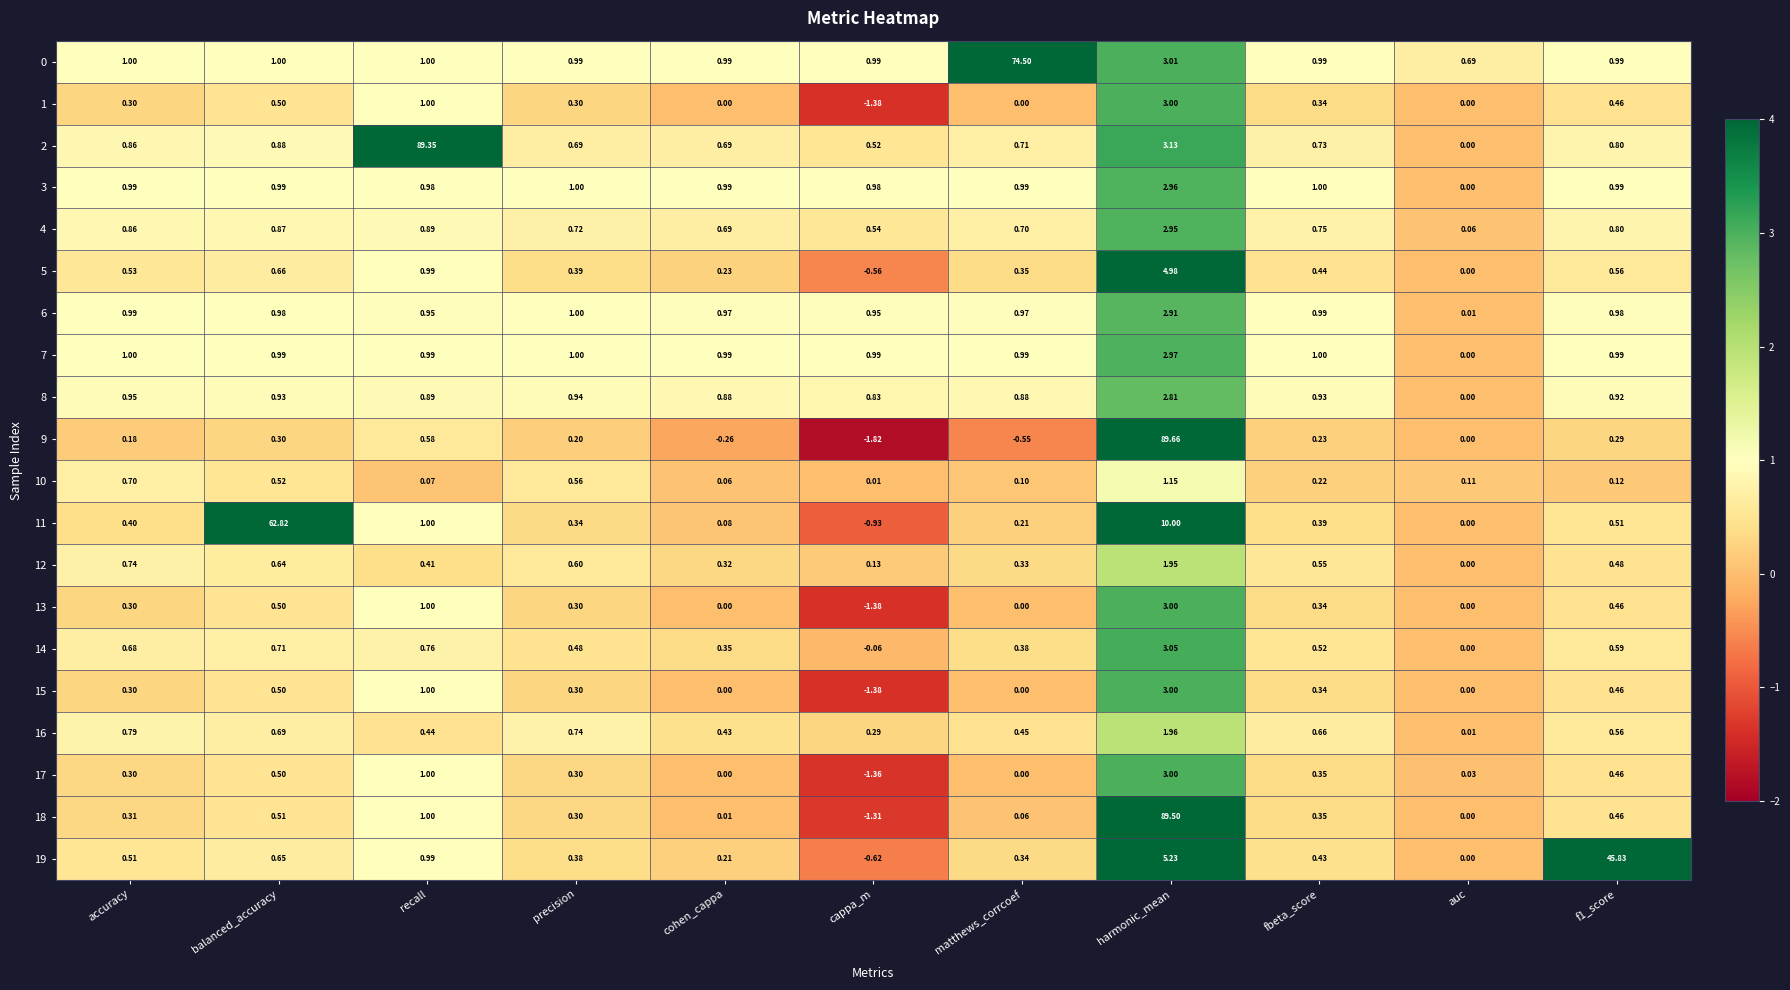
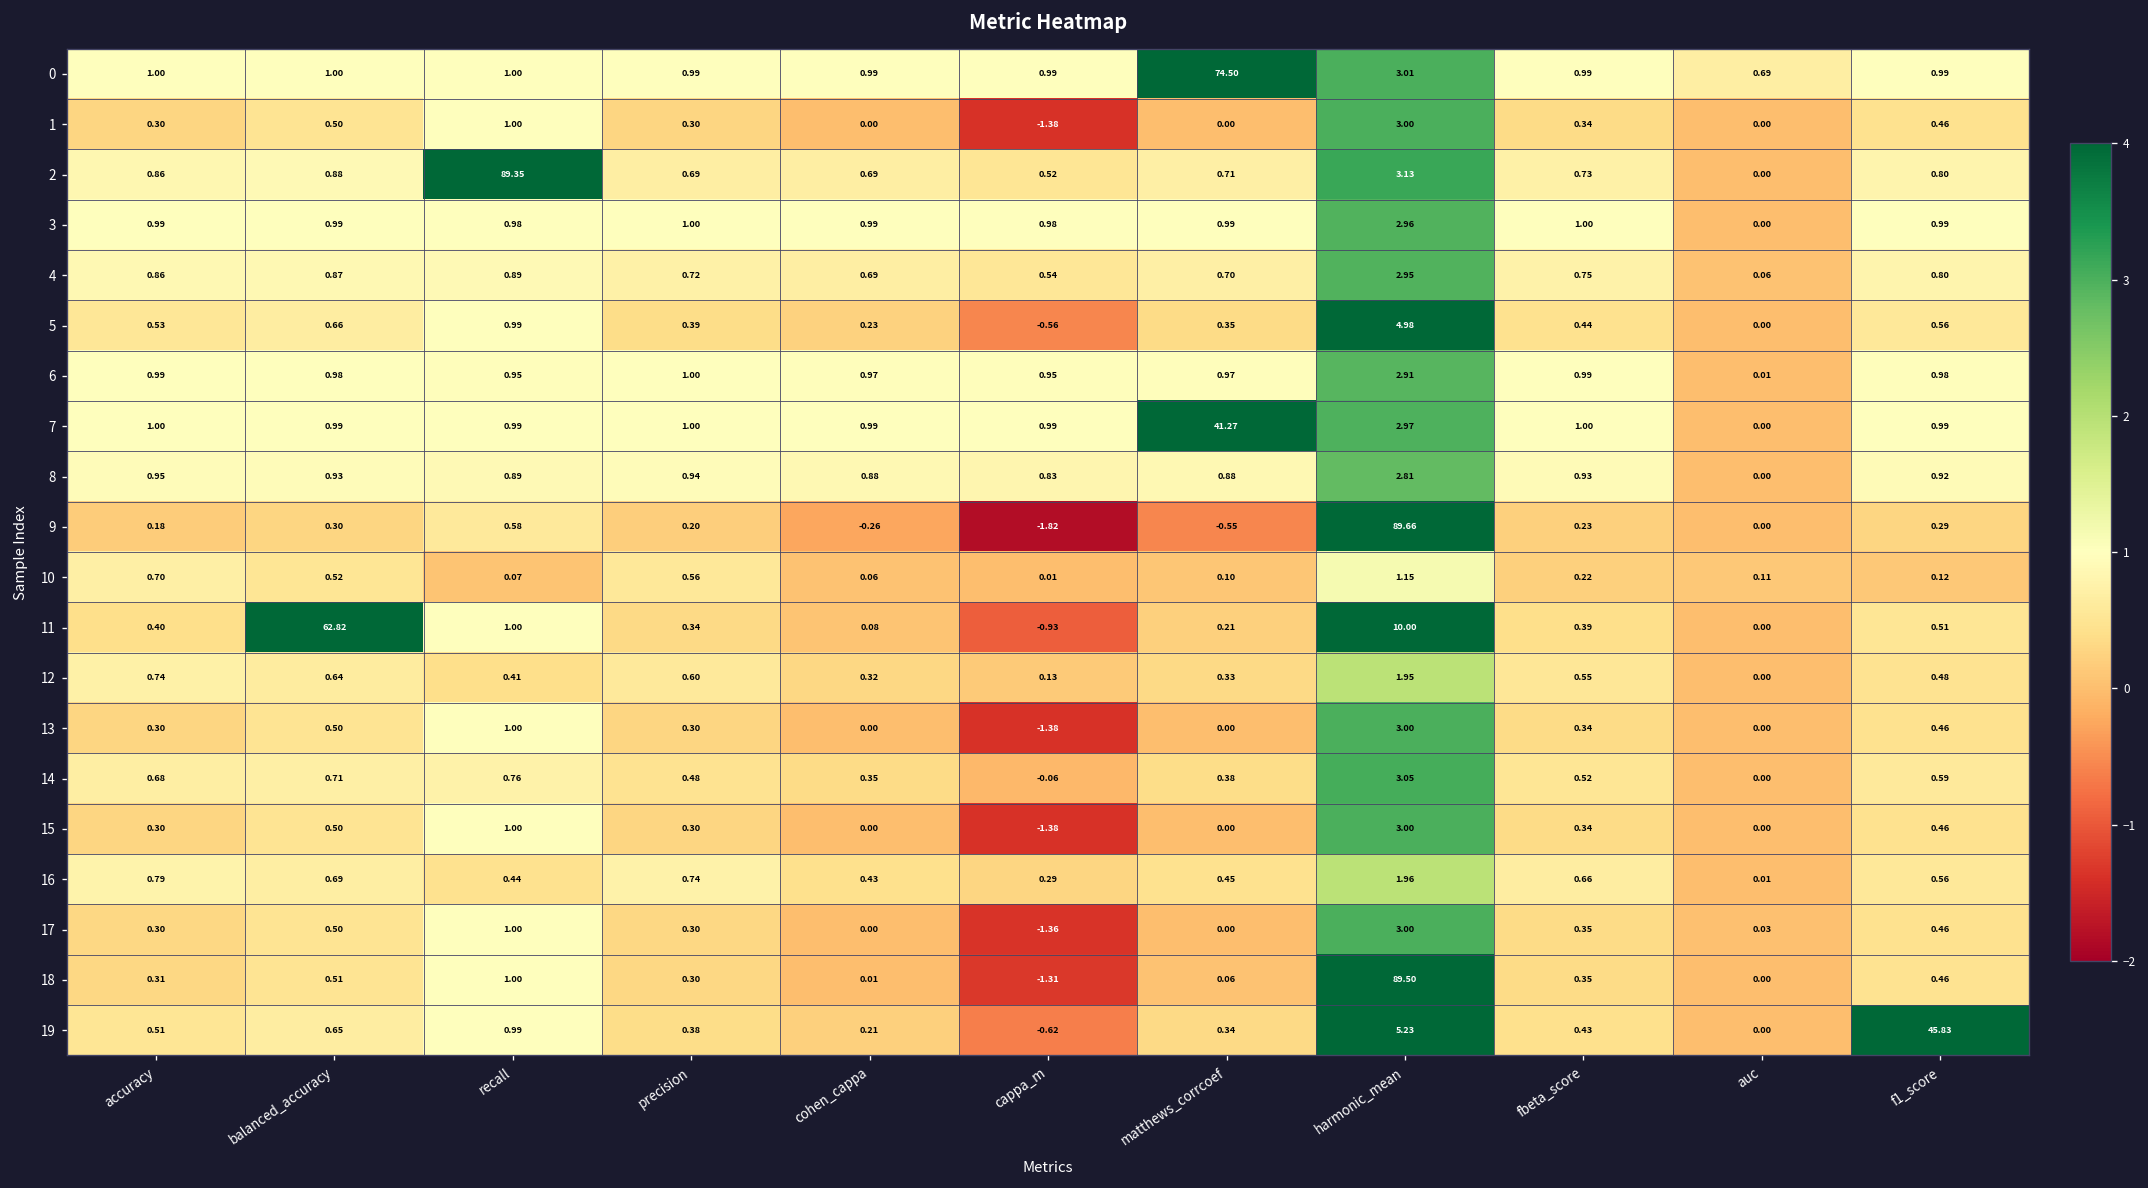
  {
    "7": {
      "accuracy": 1.00,
      "balanced_accuracy": 0.99,
      "recall": 0.99,
      "precision": 1.00,
      "cohen_cappa": 0.99,
      "cappa_m": 0.99,
-     "matthews_corrcoef": 0.99,
+     "matthews_corrcoef": 41.27,
      "harmonic_mean": 2.97,
      "fbeta_score": 1.00,
      "auc": 0.00,
      "f1_score": 0.99
    }
  }
